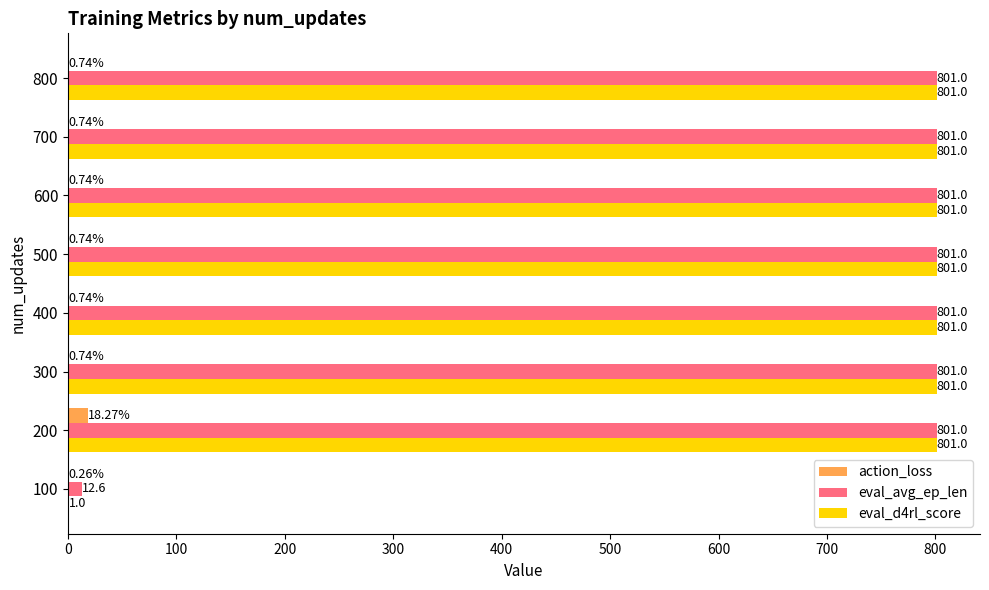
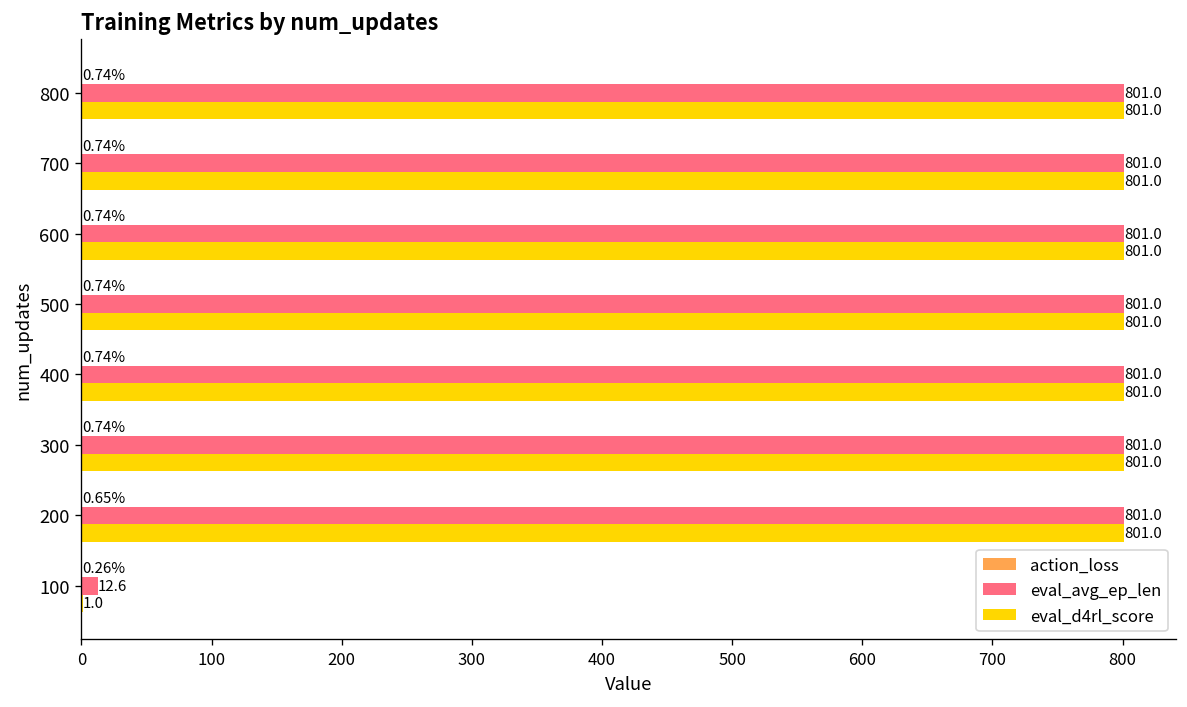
  {
    "action_loss": {
      "800": "0.74%",
      "700": "0.74%",
      "600": "0.74%",
      "500": "0.74%",
      "400": "0.74%",
      "300": "0.74%",
-     "200": "18.27%",
+     "200": "0.65%",
      "100": "0.26%"
    },
    "eval_avg_ep_len": {
      "800": "801.0",
      "700": "801.0",
      "600": "801.0",
      "500": "801.0",
      "400": "801.0",
      "300": "801.0",
      "200": "801.0",
      "100": "12.6"
    },
    "eval_d4rl_score": {
      "800": "801.0",
      "700": "801.0",
      "600": "801.0",
      "500": "801.0",
      "400": "801.0",
      "300": "801.0",
      "200": "801.0",
      "100": "1.0"
    }
  }
